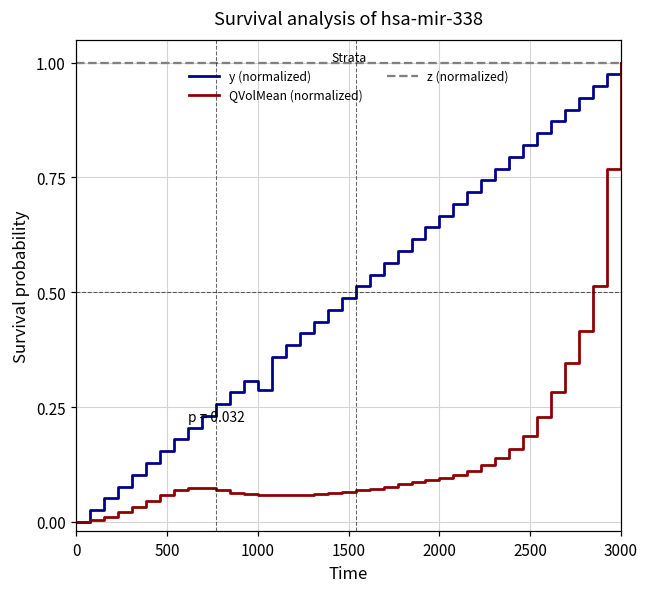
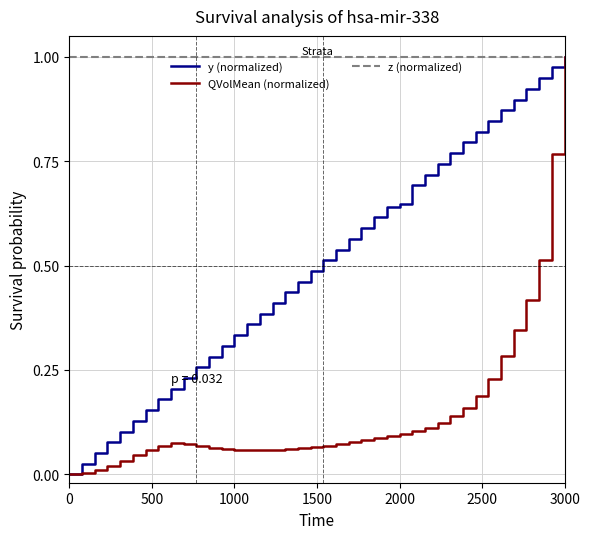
  {
    "y (normalized)": {
-     "1000": 0.29,
-     "2000": 0.67
+     "1000": 0.33,
+     "2000": 0.65
    },
    "QVolMean (normalized)": {
      "1000": 0.06,
      "2000": 0.10
    },
    "z (normalized)": {
      "0": 1.00,
      "1000": 1.00,
      "2000": 1.00
    }
  }
